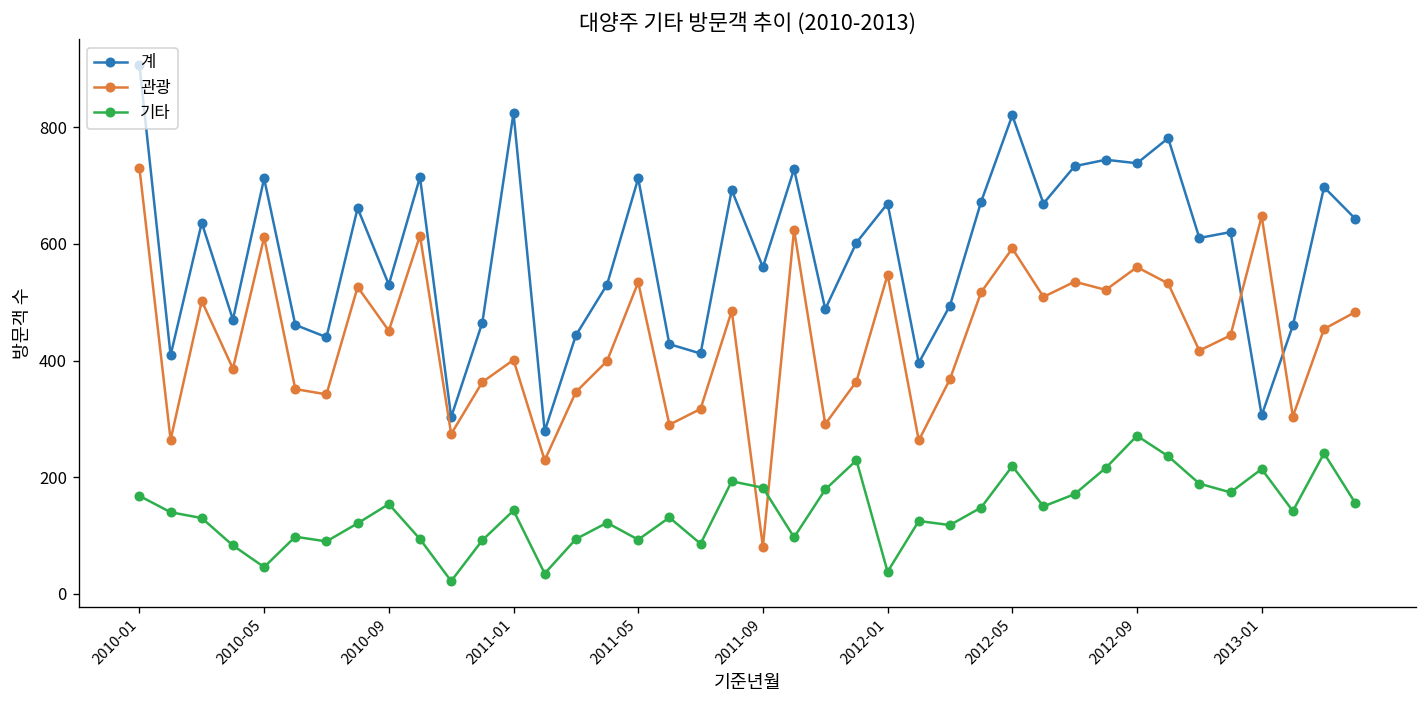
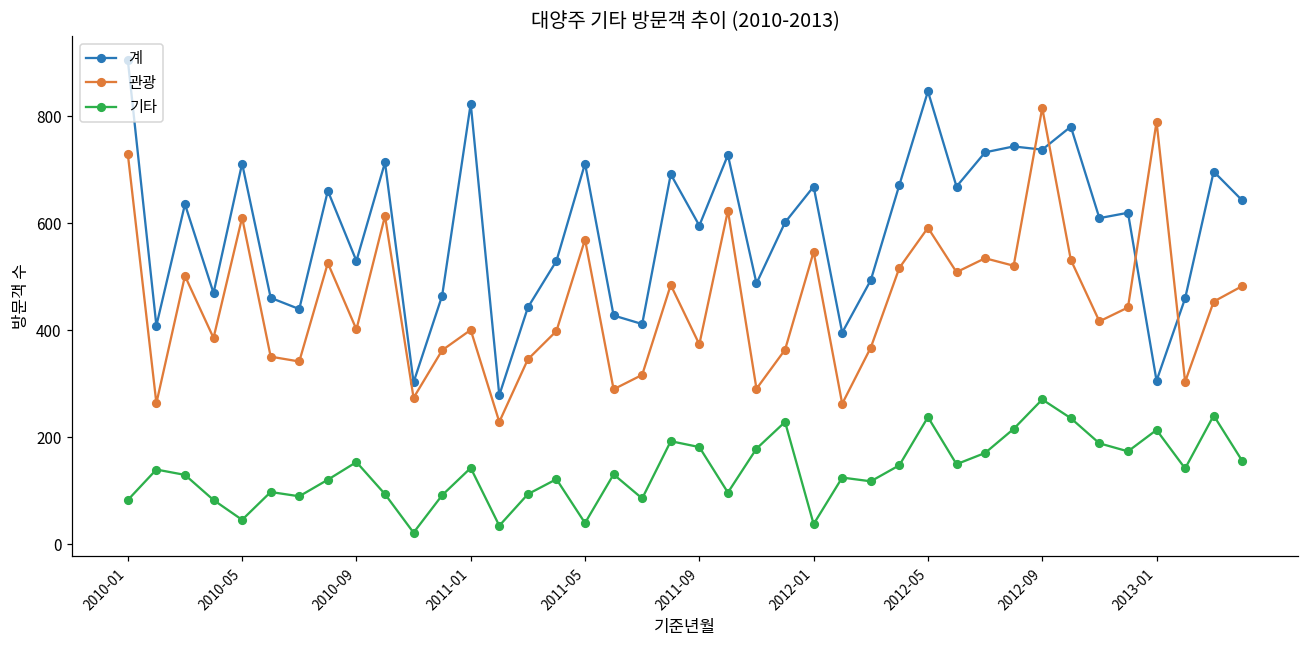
  {
    "계": {
      "2010-05": 710,
      "2010-09": 530,
      "2011-01": 820,
      "2011-05": 710,
-     "2011-09": 560,
+     "2011-09": 600,
      "2012-01": 670,
-     "2012-05": 820,
+     "2012-05": 850,
      "2012-09": 740,
      "2013-01": 310
    },
    "관광": {
      "2010-01": 730,
      "2010-05": 610,
-     "2010-09": 450,
+     "2010-09": 400,
      "2011-01": 400,
-     "2011-05": 530,
-     "2011-09": 80,
+     "2011-05": 570,
+     "2011-09": 370,
      "2012-01": 550,
      "2012-05": 590,
-     "2012-09": 560,
-     "2013-01": 650
+     "2012-09": 820,
+     "2013-01": 790
    },
    "기타": {
-     "2010-01": 170,
+     "2010-01": 80,
      "2010-05": 50,
      "2010-09": 150,
      "2011-01": 140,
-     "2011-05": 90,
+     "2011-05": 40,
      "2011-09": 180,
      "2012-01": 40,
-     "2012-05": 220,
+     "2012-05": 240,
      "2012-09": 270,
      "2013-01": 210
    }
  }
